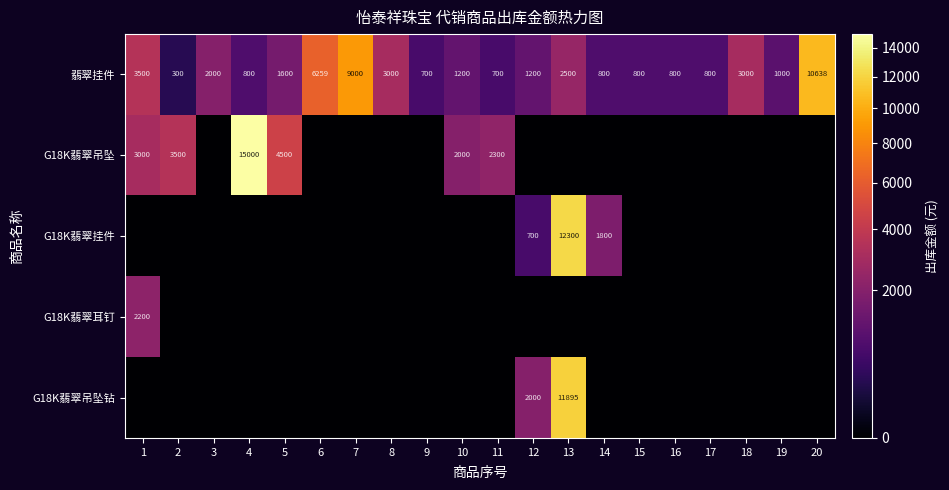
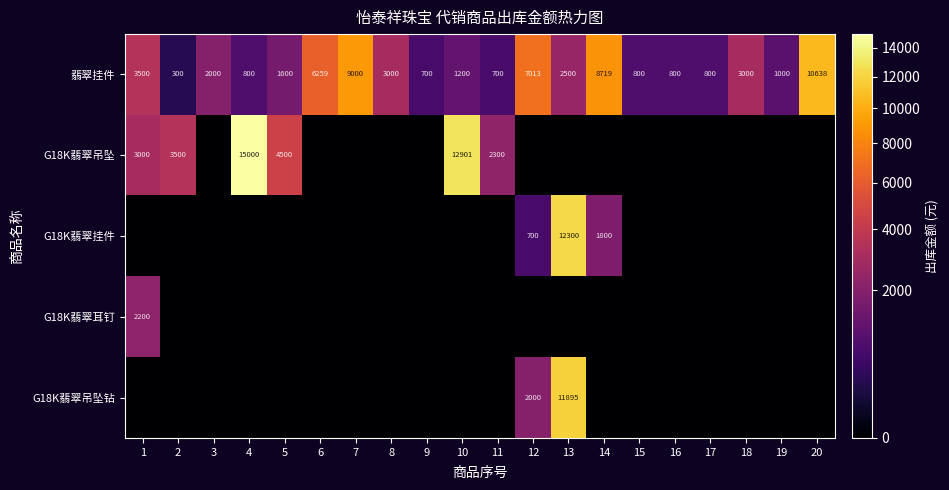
  {
    "翡翠挂件": {
      "1": 3500,
      "2": 300,
      "3": 2000,
      "4": 800,
      "5": 1600,
      "6": 6259,
      "7": 9000,
      "8": 3000,
      "9": 700,
      "10": 1200,
      "11": 700,
-     "12": 1200,
+     "12": 7013,
      "13": 2500,
-     "14": 800,
+     "14": 8719,
      "15": 800,
      "16": 800,
      "17": 800,
      "18": 3000,
      "19": 1000,
      "20": 10638
    },
    "G18K翡翠吊坠": {
      "1": 3000,
      "2": 3500,
      "4": 15000,
      "5": 4500,
-     "10": 2000,
+     "10": 12901,
      "11": 2300
    },
    "G18K翡翠挂件": {
      "12": 700,
      "13": 12300,
      "14": 1800
    },
    "G18K翡翠耳钉": {
      "1": 2200
    },
    "G18K翡翠吊坠钻": {
      "12": 2000,
      "13": 11895
    }
  }
